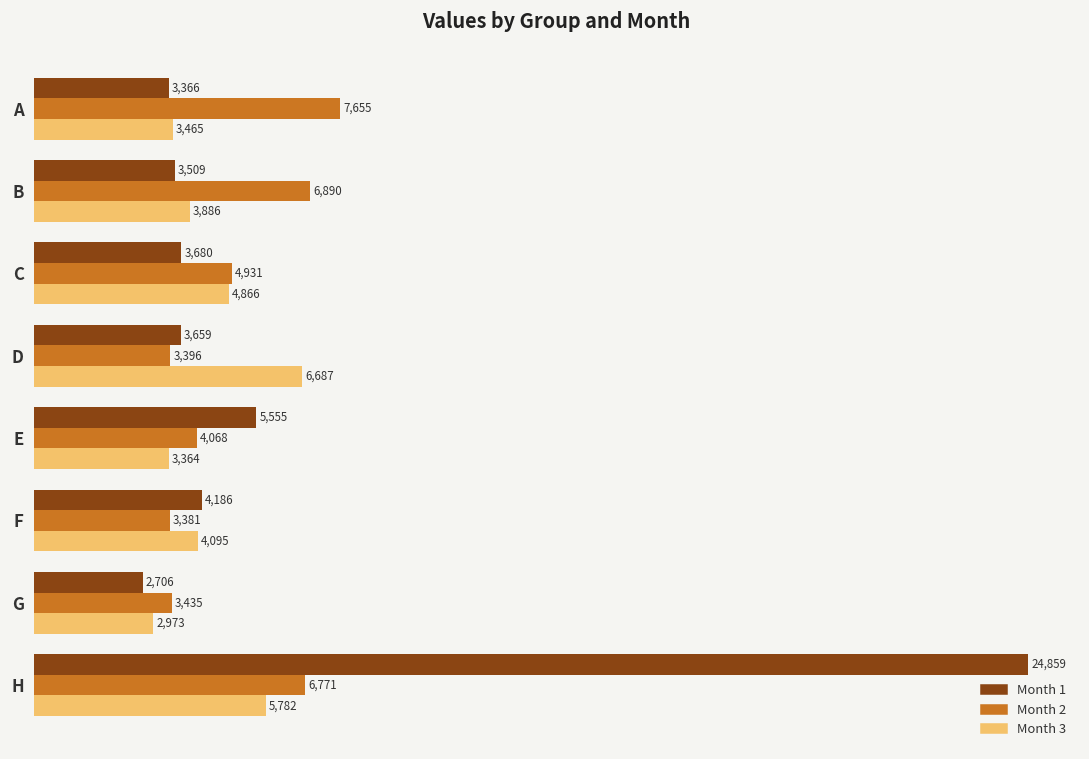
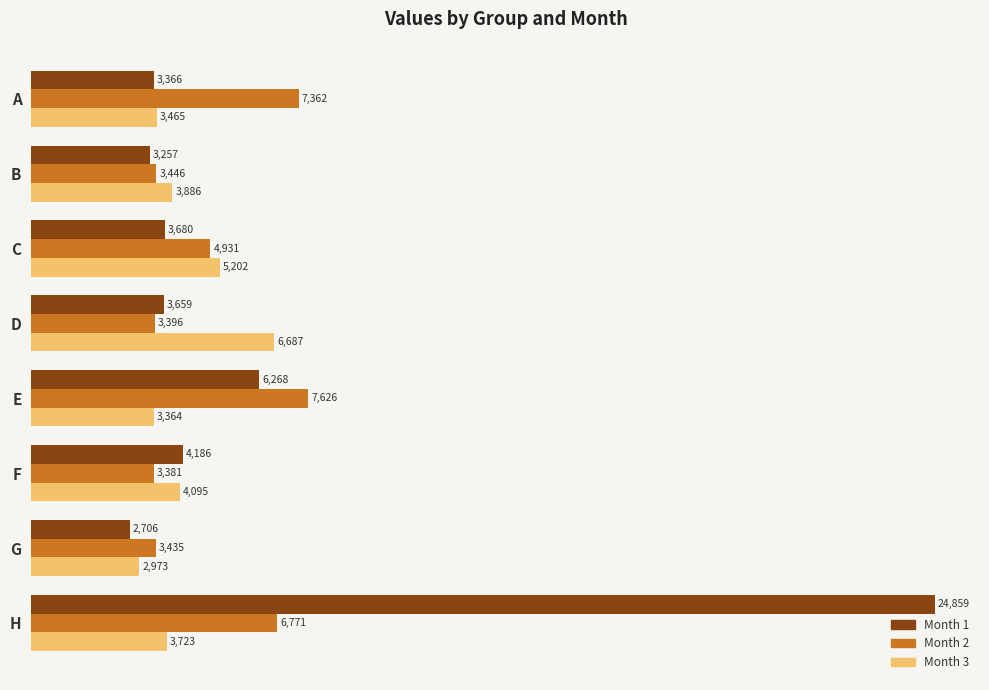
  {
    "Month 1": {
      "A": "3,366",
-     "B": "3,509",
+     "B": "3,257",
      "C": "3,680",
      "D": "3,659",
-     "E": "5,555",
+     "E": "6,268",
      "F": "4,186",
      "G": "2,706",
      "H": "24,859"
    },
    "Month 2": {
-     "A": "7,655",
-     "B": "6,890",
+     "A": "7,362",
+     "B": "3,446",
      "C": "4,931",
      "D": "3,396",
-     "E": "4,068",
+     "E": "7,626",
      "F": "3,381",
      "G": "3,435",
      "H": "6,771"
    },
    "Month 3": {
      "A": "3,465",
      "B": "3,886",
-     "C": "4,866",
+     "C": "5,202",
      "D": "6,687",
      "E": "3,364",
      "F": "4,095",
      "G": "2,973",
-     "H": "5,782"
+     "H": "3,723"
    }
  }
